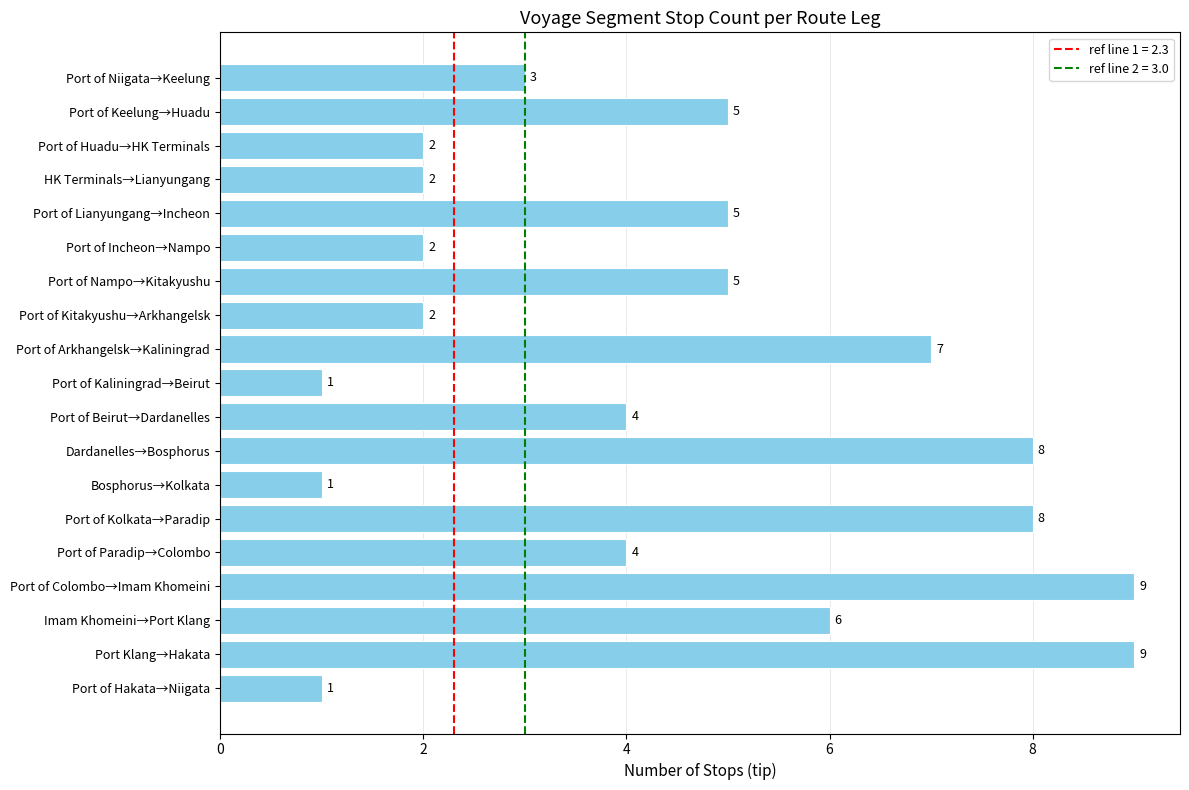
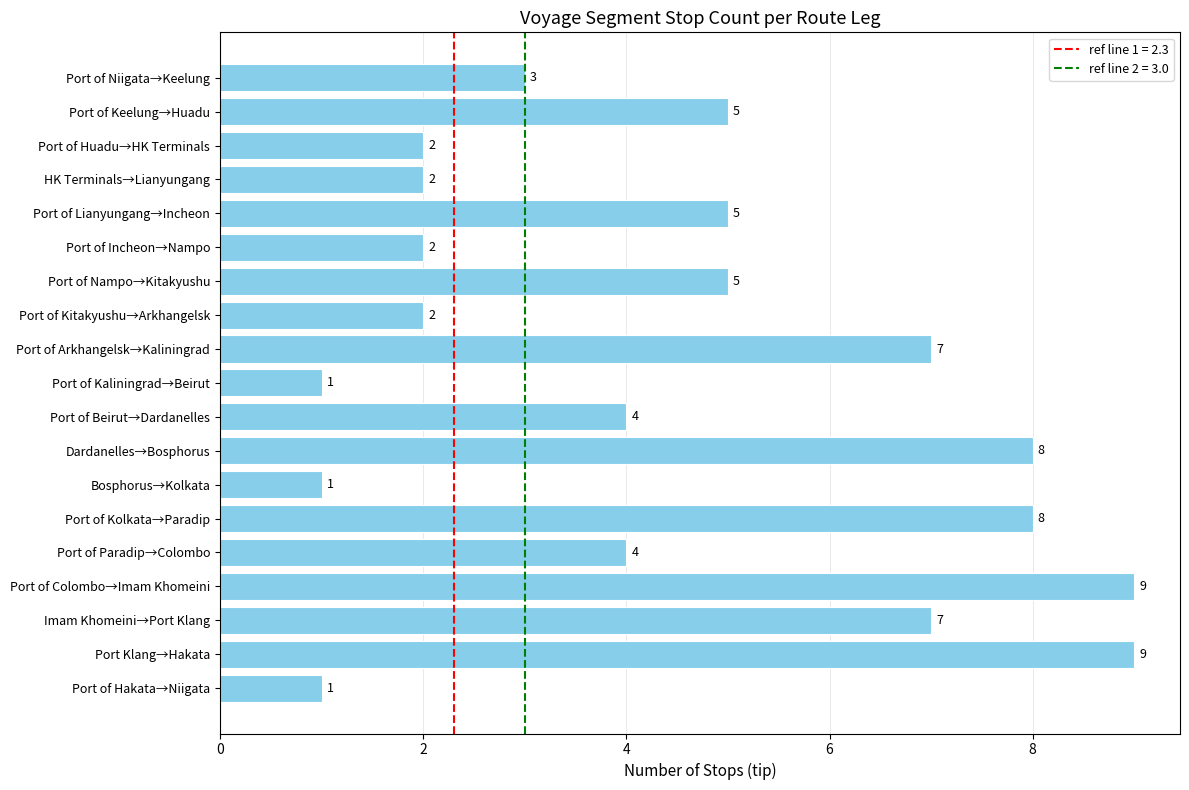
  {
    "Port of Niigata→Keelung": 3,
    "Port of Keelung→Huadu": 5,
    "Port of Huadu→HK Terminals": 2,
    "HK Terminals→Lianyungang": 2,
    "Port of Lianyungang→Incheon": 5,
    "Port of Incheon→Nampo": 2,
    "Port of Nampo→Kitakyushu": 5,
    "Port of Kitakyushu→Arkhangelsk": 2,
    "Port of Arkhangelsk→Kaliningrad": 7,
    "Port of Kaliningrad→Beirut": 1,
    "Port of Beirut→Dardanelles": 4,
    "Dardanelles→Bosphorus": 8,
    "Bosphorus→Kolkata": 1,
    "Port of Kolkata→Paradip": 8,
    "Port of Paradip→Colombo": 4,
    "Port of Colombo→Imam Khomeini": 9,
-   "Imam Khomeini→Port Klang": 6,
+   "Imam Khomeini→Port Klang": 7,
    "Port Klang→Hakata": 9,
    "Port of Hakata→Niigata": 1
  }
